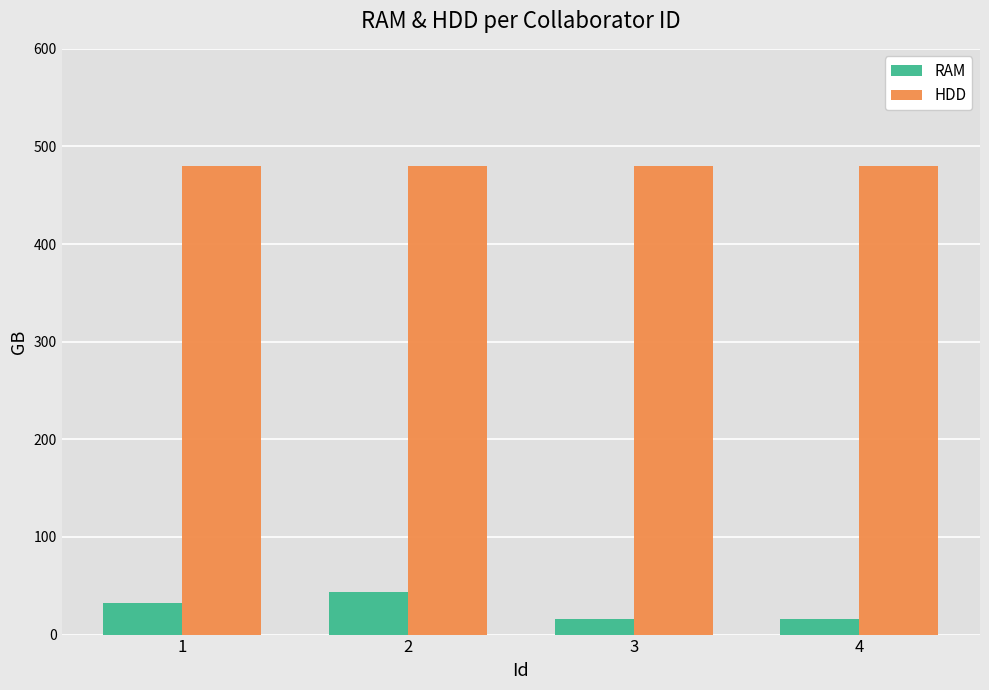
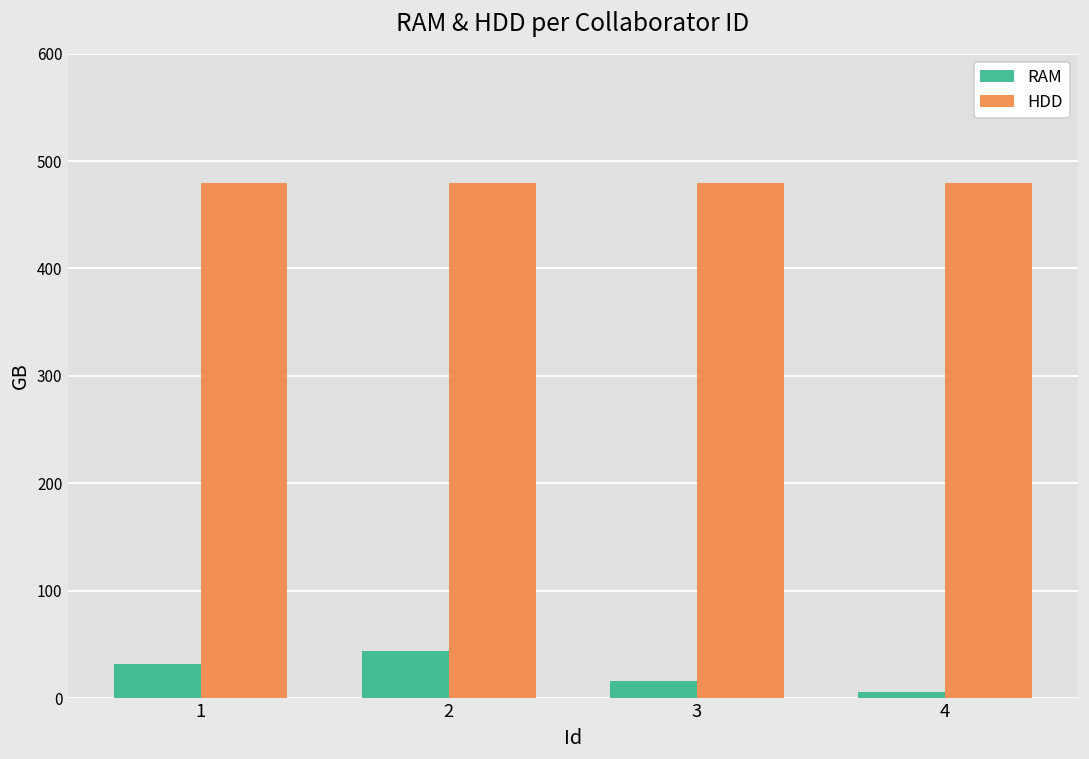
  {
    "RAM": {
      "1": 30,
      "2": 40,
      "3": 20,
-     "4": 20
+     "4": 10
    },
    "HDD": {
      "1": 480,
      "2": 480,
      "3": 480,
      "4": 480
    }
  }
